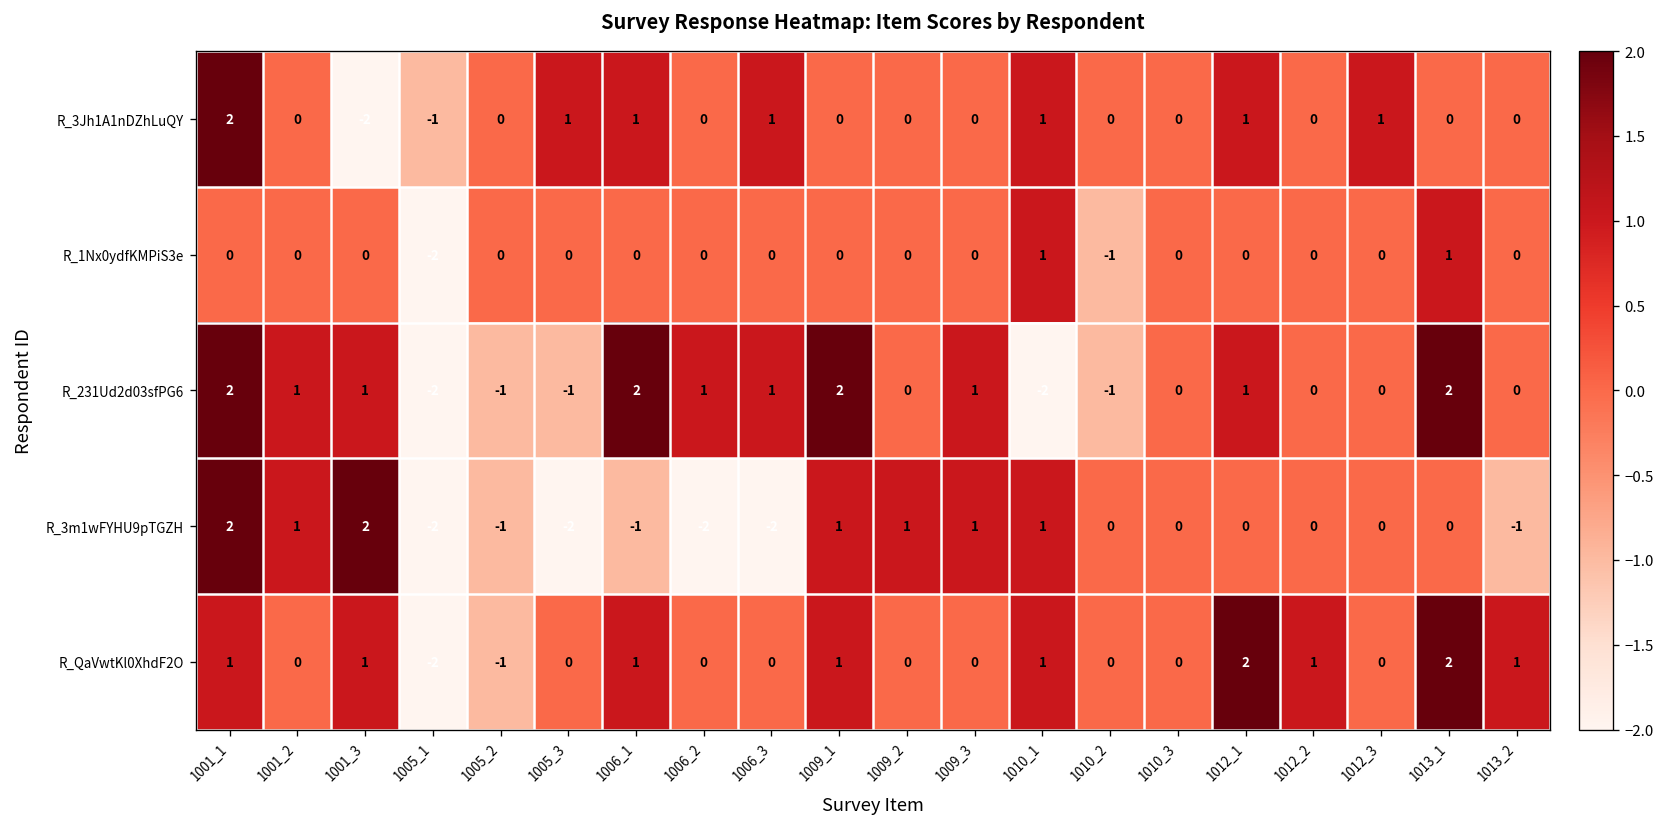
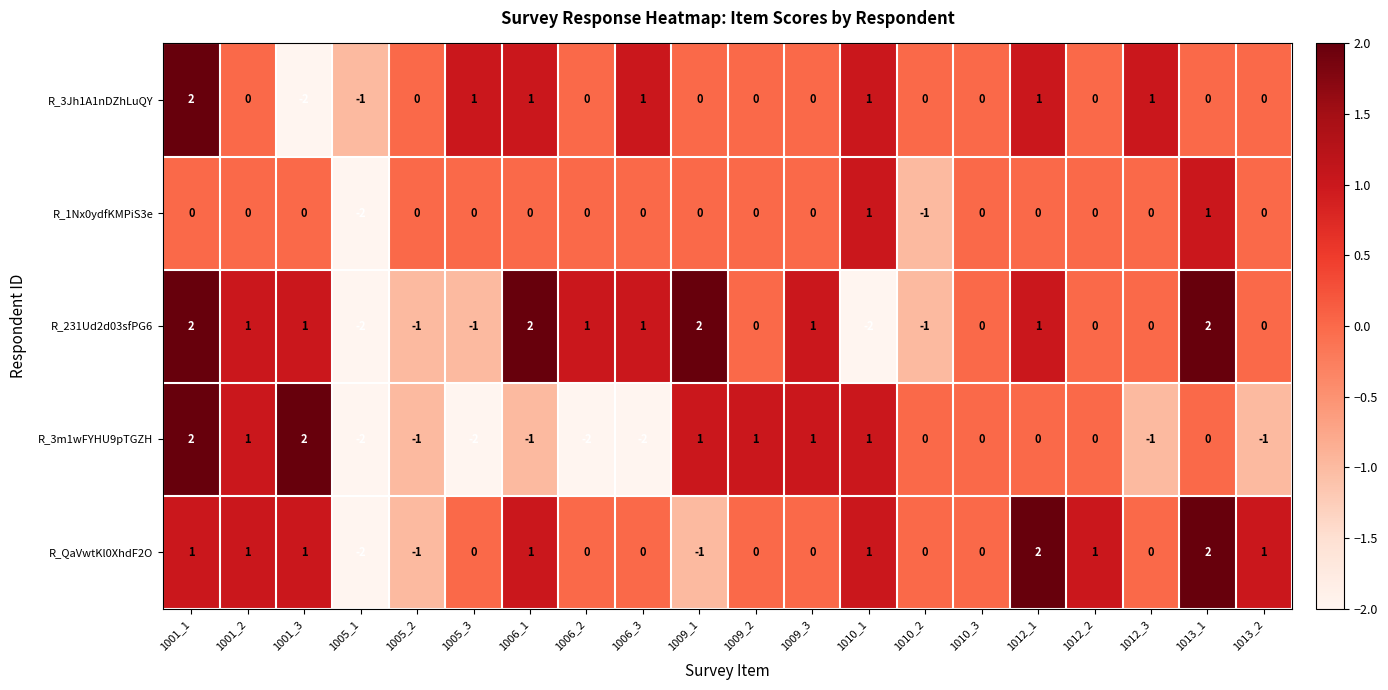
  {
    "R_3Jh1A1nDZhLuQY": {
      "1001_1": 2,
      "1001_2": 0,
      "1005_1": -1,
      "1005_2": 0,
      "1005_3": 1,
      "1006_1": 1,
      "1006_2": 0,
      "1006_3": 1,
      "1009_1": 0,
      "1009_2": 0,
      "1009_3": 0,
      "1010_1": 1,
      "1010_2": 0,
      "1010_3": 0,
      "1012_1": 1,
      "1012_2": 0,
      "1012_3": 1,
      "1013_1": 0,
      "1013_2": 0
    },
    "R_1Nx0ydfKMPiS3e": {
      "1001_1": 0,
      "1001_2": 0,
      "1001_3": 0,
      "1005_2": 0,
      "1005_3": 0,
      "1006_1": 0,
      "1006_2": 0,
      "1006_3": 0,
      "1009_1": 0,
      "1009_2": 0,
      "1009_3": 0,
      "1010_1": 1,
      "1010_2": -1,
      "1010_3": 0,
      "1012_1": 0,
      "1012_2": 0,
      "1012_3": 0,
      "1013_1": 1,
      "1013_2": 0
    },
    "R_231Ud2d03sfPG6": {
      "1001_1": 2,
      "1001_2": 1,
      "1001_3": 1,
      "1005_2": -1,
      "1005_3": -1,
      "1006_1": 2,
      "1006_2": 1,
      "1006_3": 1,
      "1009_1": 2,
      "1009_2": 0,
      "1009_3": 1,
      "1010_2": -1,
      "1010_3": 0,
      "1012_1": 1,
      "1012_2": 0,
      "1012_3": 0,
      "1013_1": 2,
      "1013_2": 0
    },
    "R_3m1wFYHU9pTGZH": {
      "1001_1": 2,
      "1001_2": 1,
      "1001_3": 2,
      "1005_2": -1,
      "1006_1": -1,
      "1009_1": 1,
      "1009_2": 1,
      "1009_3": 1,
      "1010_1": 1,
      "1010_2": 0,
      "1010_3": 0,
      "1012_1": 0,
      "1012_2": 0,
-     "1012_3": 0,
+     "1012_3": -1,
      "1013_1": 0,
      "1013_2": -1
    },
    "R_QaVwtKl0XhdF2O": {
      "1001_1": 1,
-     "1001_2": 0,
+     "1001_2": 1,
      "1001_3": 1,
      "1005_2": -1,
      "1005_3": 0,
      "1006_1": 1,
      "1006_2": 0,
      "1006_3": 0,
-     "1009_1": 1,
+     "1009_1": -1,
      "1009_2": 0,
      "1009_3": 0,
      "1010_1": 1,
      "1010_2": 0,
      "1010_3": 0,
      "1012_1": 2,
      "1012_2": 1,
      "1012_3": 0,
      "1013_1": 2,
      "1013_2": 1
    }
  }
